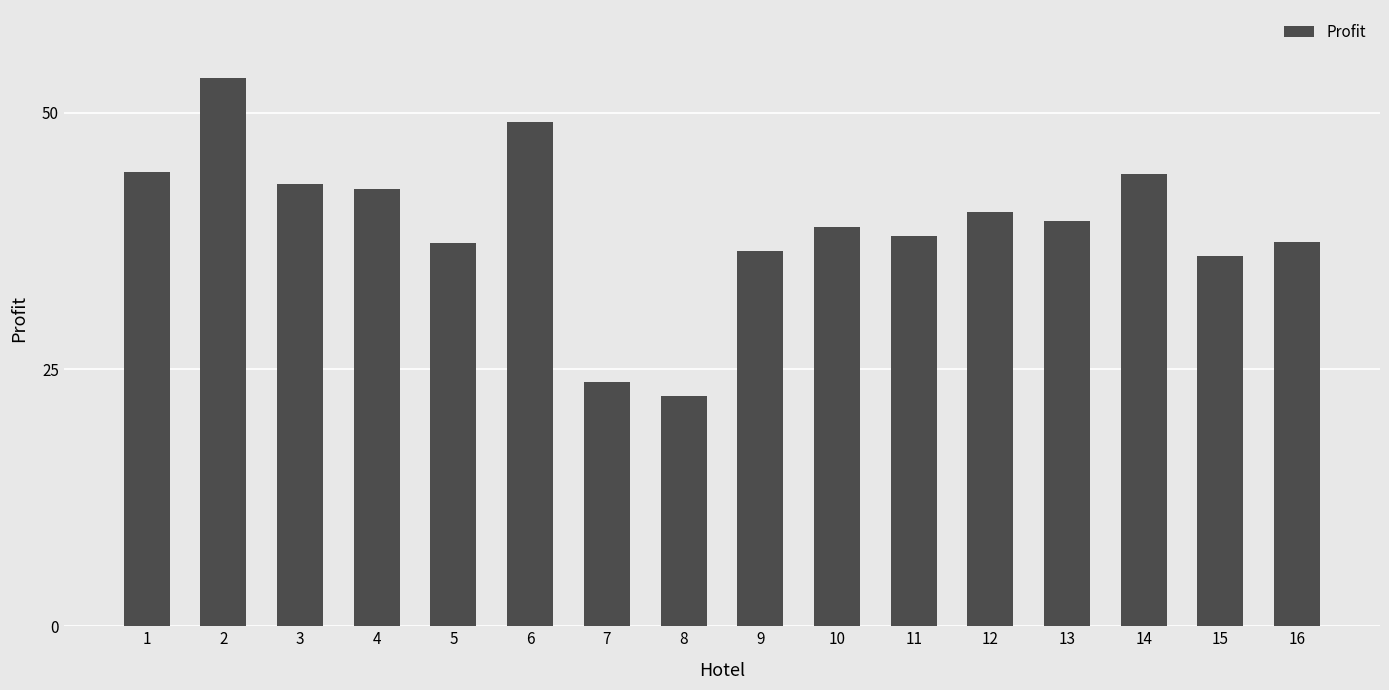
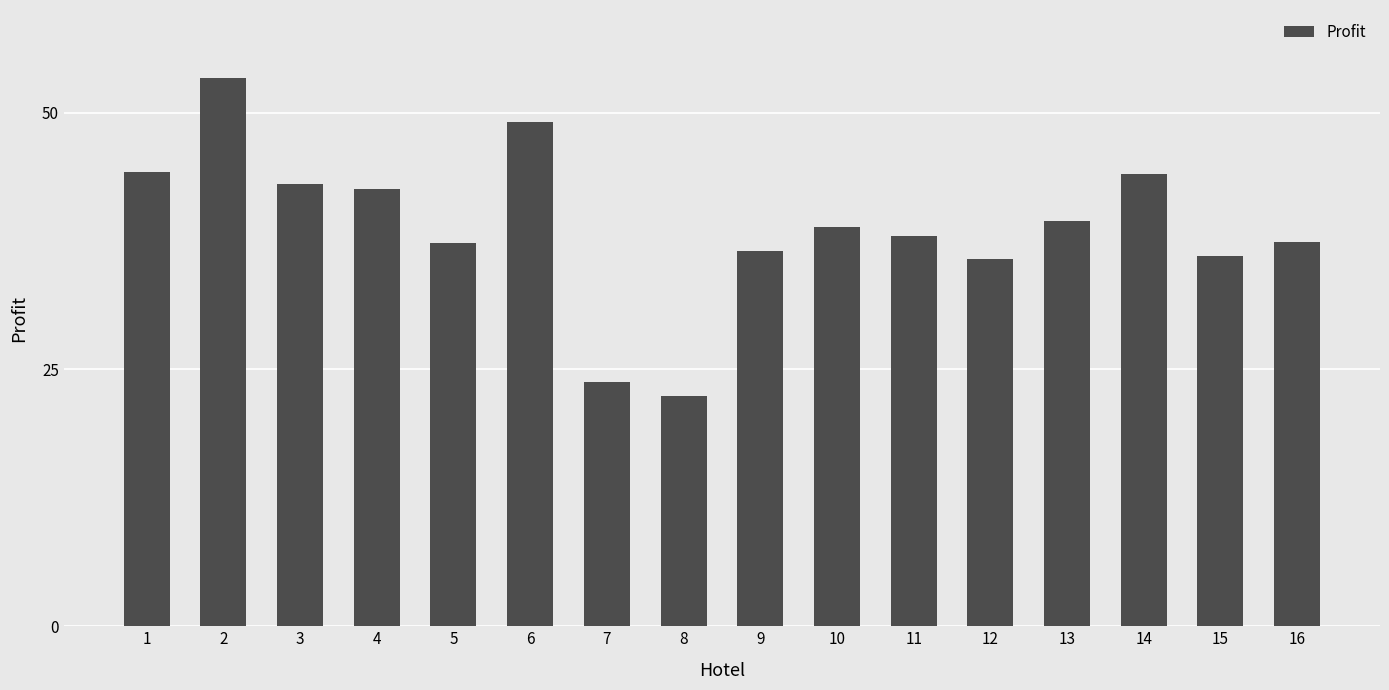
  {
    "1": 44.2,
    "2": 53.4,
    "3": 43.0,
    "4": 42.6,
    "5": 37.3,
    "6": 49.1,
    "7": 23.8,
    "8": 22.4,
    "9": 36.5,
    "10": 38.9,
    "11": 38.0,
-   "12": 40.3,
+   "12": 35.8,
    "13": 39.4,
    "14": 44.1,
    "15": 36.0,
    "16": 37.4
  }
